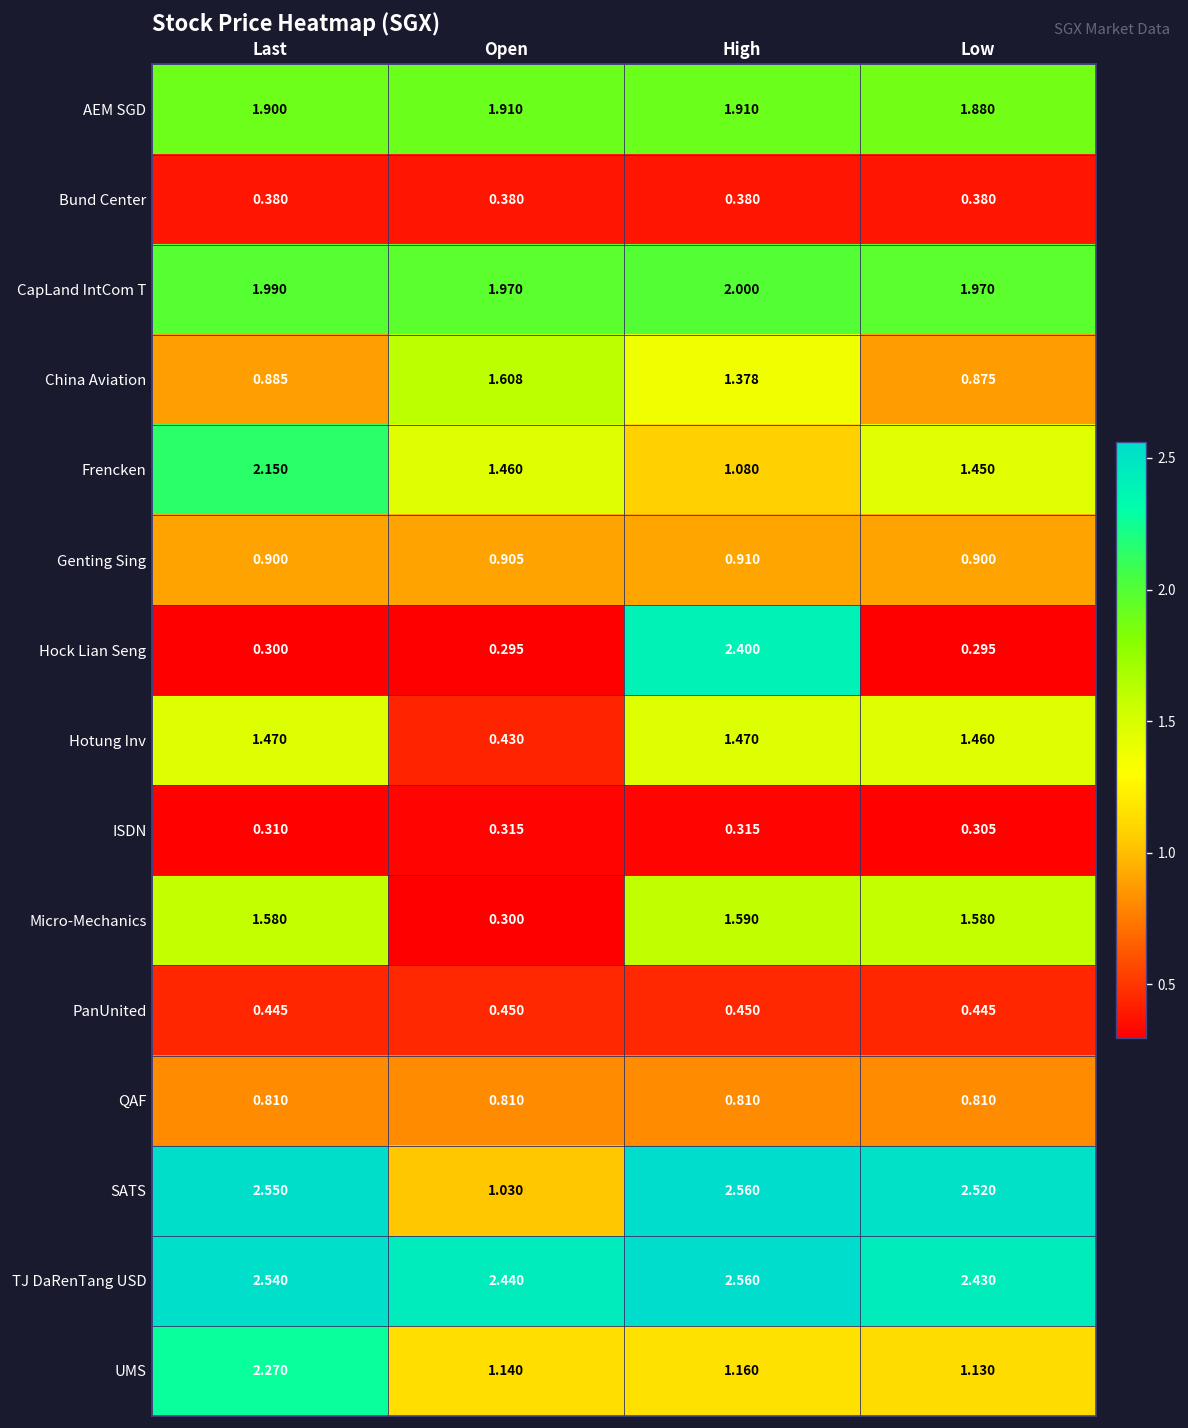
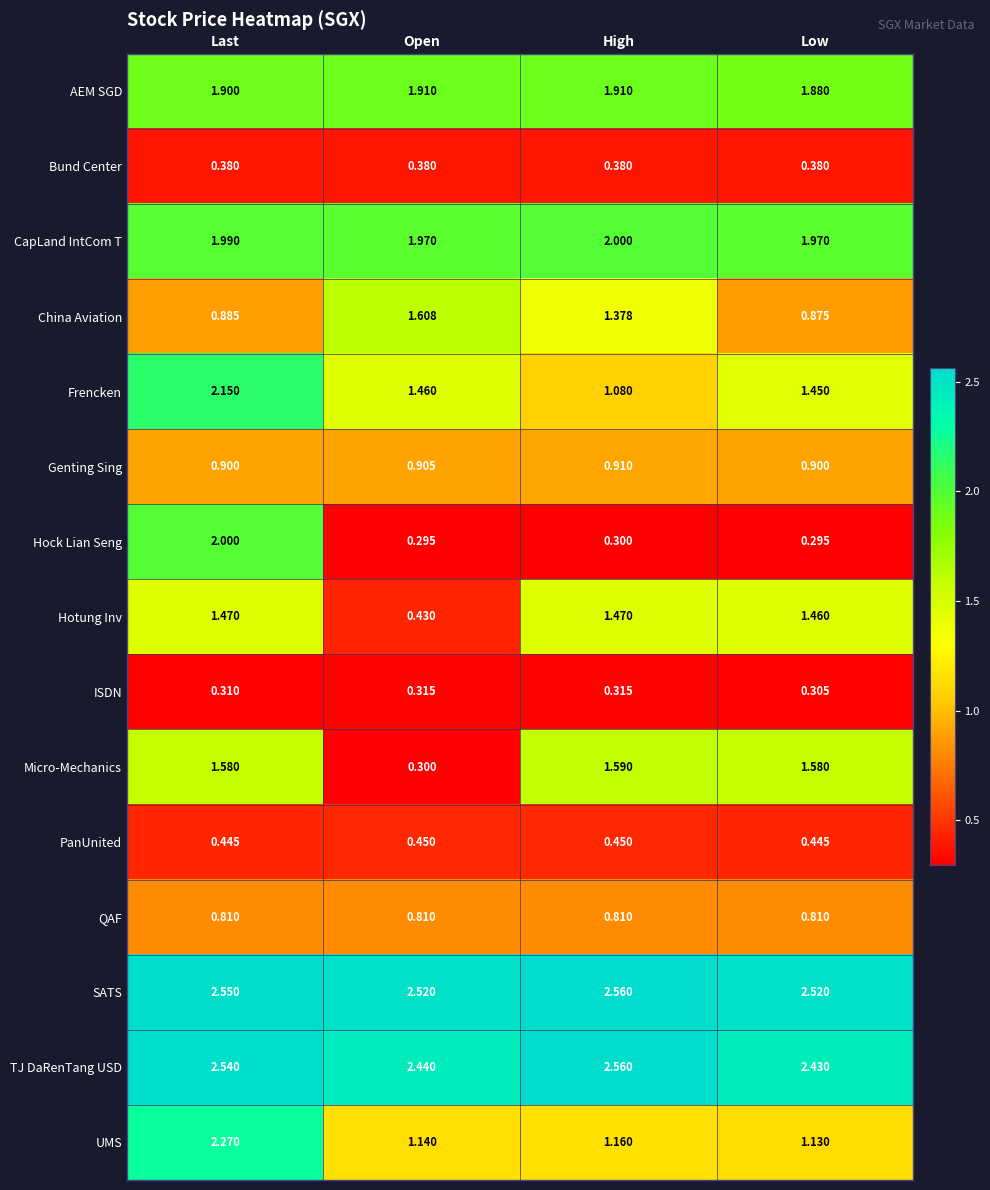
  {
    "AEM SGD": {
      "Last": 1.900,
      "Open": 1.910,
      "High": 1.910,
      "Low": 1.880
    },
    "Bund Center": {
      "Last": 0.380,
      "Open": 0.380,
      "High": 0.380,
      "Low": 0.380
    },
    "CapLand IntCom T": {
      "Last": 1.990,
      "Open": 1.970,
      "High": 2.000,
      "Low": 1.970
    },
    "China Aviation": {
      "Last": 0.885,
      "Open": 1.608,
      "High": 1.378,
      "Low": 0.875
    },
    "Frencken": {
      "Last": 2.150,
      "Open": 1.460,
      "High": 1.080,
      "Low": 1.450
    },
    "Genting Sing": {
      "Last": 0.900,
      "Open": 0.905,
      "High": 0.910,
      "Low": 0.900
    },
    "Hock Lian Seng": {
-     "Last": 0.300,
+     "Last": 2.000,
      "Open": 0.295,
-     "High": 2.400,
+     "High": 0.300,
      "Low": 0.295
    },
    "Hotung Inv": {
      "Last": 1.470,
      "Open": 0.430,
      "High": 1.470,
      "Low": 1.460
    },
    "ISDN": {
      "Last": 0.310,
      "Open": 0.315,
      "High": 0.315,
      "Low": 0.305
    },
    "Micro-Mechanics": {
      "Last": 1.580,
      "Open": 0.300,
      "High": 1.590,
      "Low": 1.580
    },
    "PanUnited": {
      "Last": 0.445,
      "Open": 0.450,
      "High": 0.450,
      "Low": 0.445
    },
    "QAF": {
      "Last": 0.810,
      "Open": 0.810,
      "High": 0.810,
      "Low": 0.810
    },
    "SATS": {
      "Last": 2.550,
-     "Open": 1.030,
+     "Open": 2.520,
      "High": 2.560,
      "Low": 2.520
    },
    "TJ DaRenTang USD": {
      "Last": 2.540,
      "Open": 2.440,
      "High": 2.560,
      "Low": 2.430
    },
    "UMS": {
      "Last": 2.270,
      "Open": 1.140,
      "High": 1.160,
      "Low": 1.130
    }
  }
